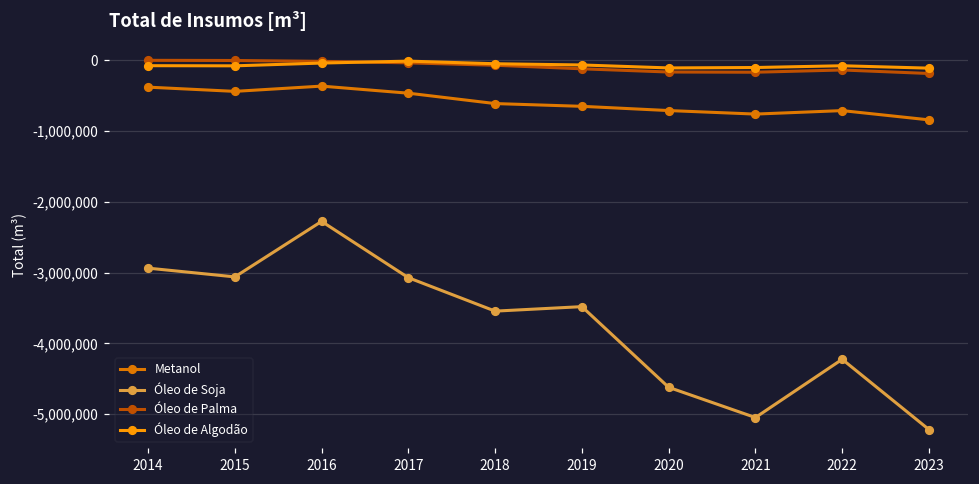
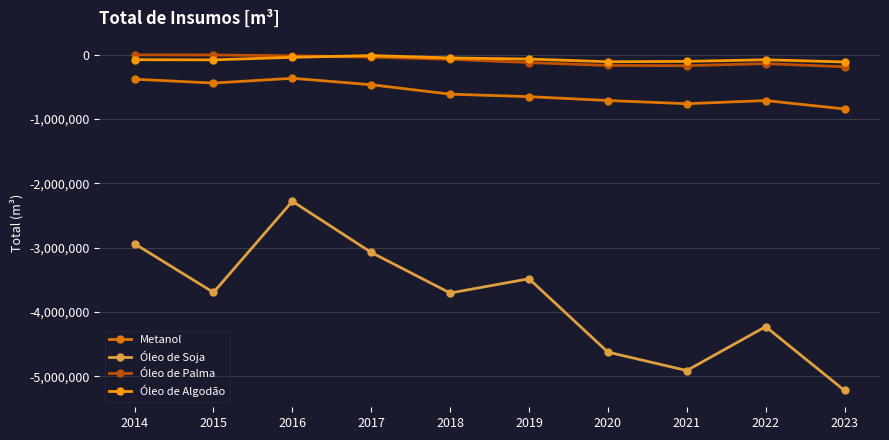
  {
    "Óleo de Soja": {
      "2014": "-2,900,000",
-     "2015": "-3,100,000",
+     "2015": "-3,700,000",
      "2016": "-2,300,000",
      "2017": "-3,100,000",
-     "2018": "-3,500,000",
+     "2018": "-3,700,000",
      "2019": "-3,500,000",
      "2020": "-4,600,000",
-     "2021": "-5,000,000",
+     "2021": "-4,900,000",
      "2022": "-4,200,000",
      "2023": "-5,200,000"
    }
  }
